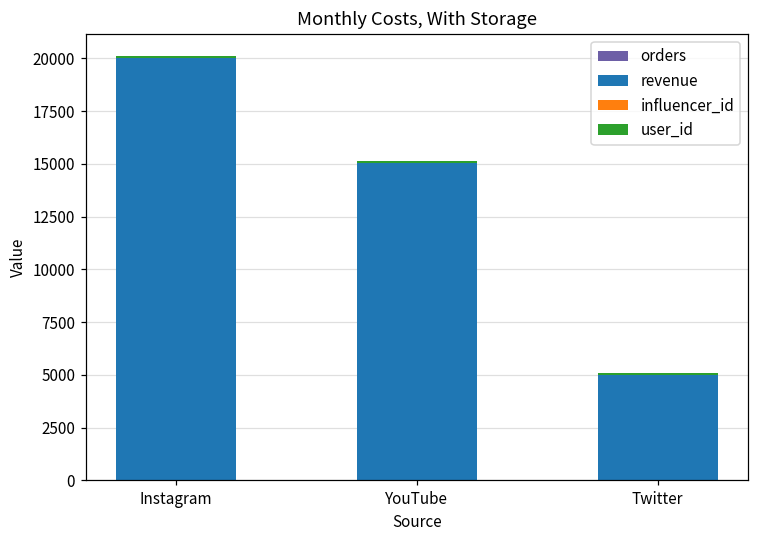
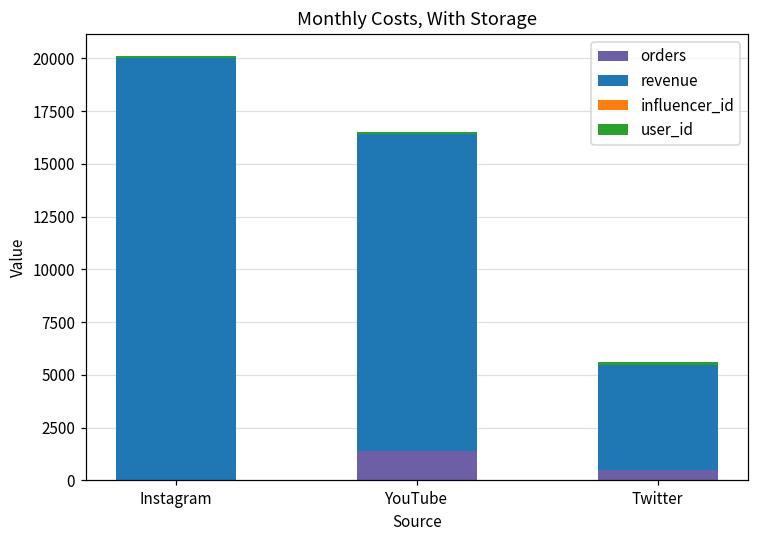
  {
    "orders": {
-     "YouTube": 0,
-     "Twitter": 0
+     "YouTube": 1400,
+     "Twitter": 500
    },
    "influencer_id": {
      "Instagram": 20000,
      "YouTube": 15000,
      "Twitter": 5000
    }
  }
